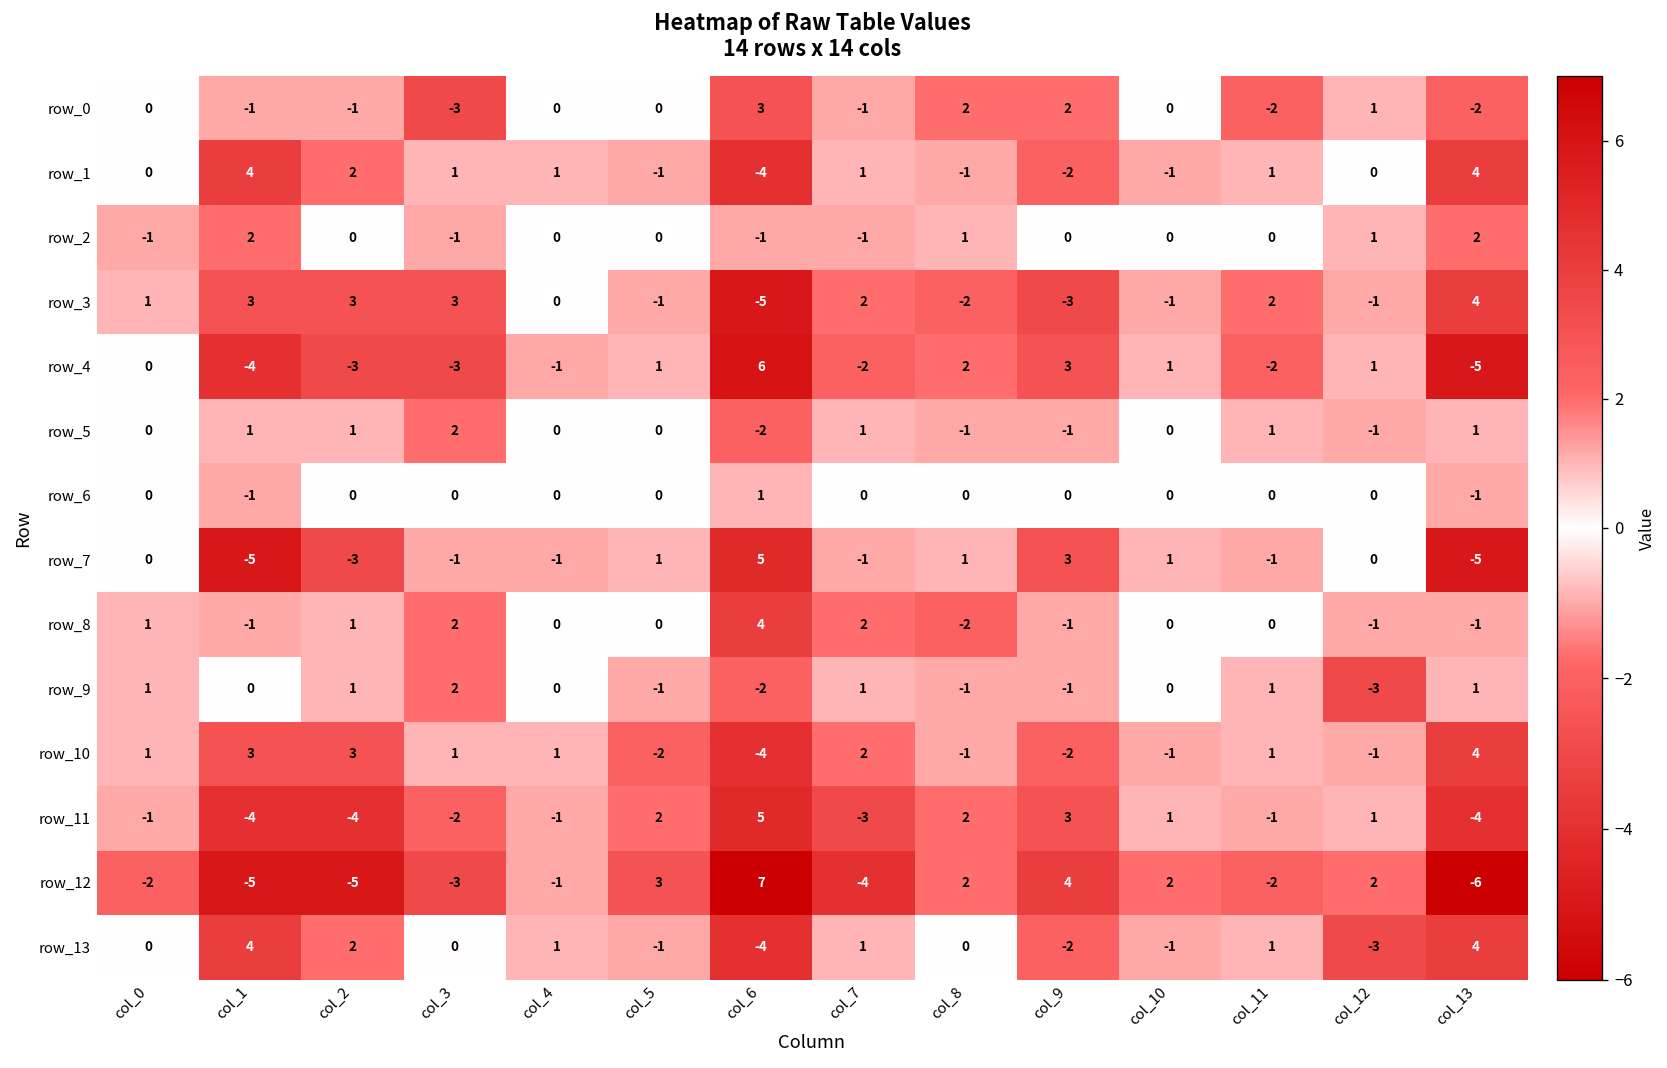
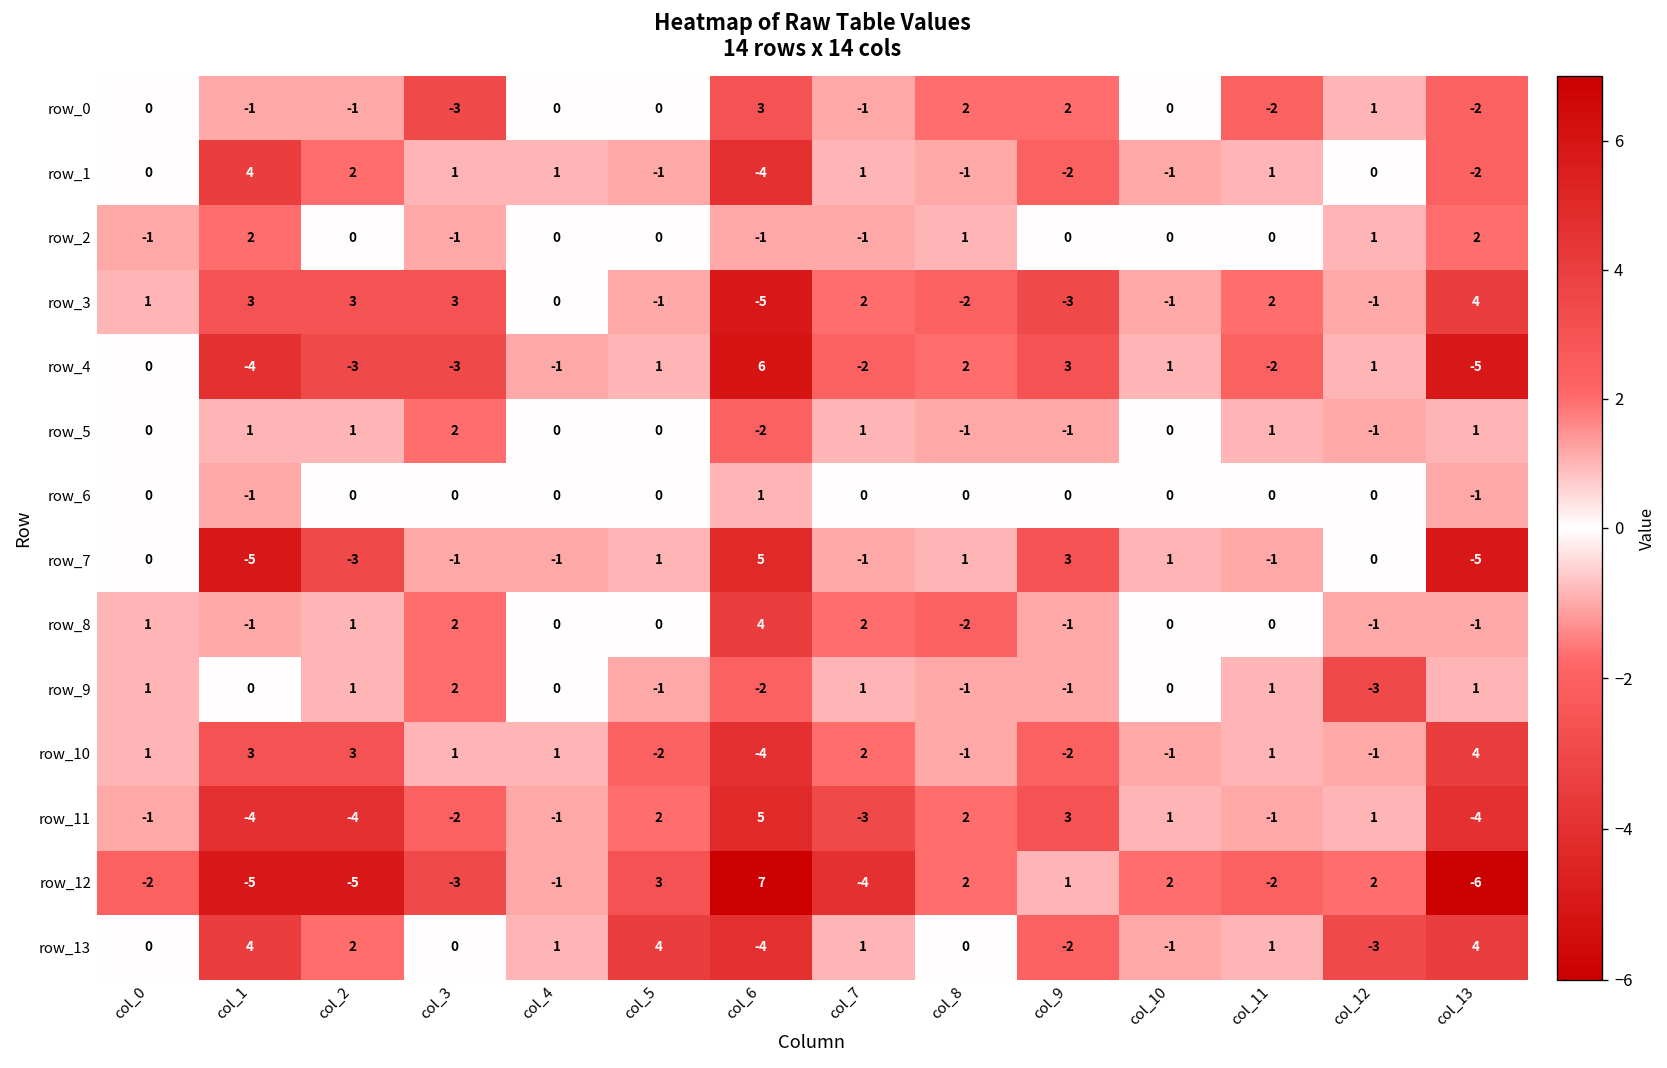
  {
    "row_0": {
      "col_0": 0,
      "col_1": -1,
      "col_2": -1,
      "col_3": -3,
      "col_4": 0,
      "col_5": 0,
      "col_6": 3,
      "col_7": -1,
      "col_8": 2,
      "col_9": 2,
      "col_10": 0,
      "col_11": -2,
      "col_12": 1,
      "col_13": -2
    },
    "row_1": {
      "col_0": 0,
      "col_1": 4,
      "col_2": 2,
      "col_3": 1,
      "col_4": 1,
      "col_5": -1,
      "col_6": -4,
      "col_7": 1,
      "col_8": -1,
      "col_9": -2,
      "col_10": -1,
      "col_11": 1,
      "col_12": 0,
-     "col_13": 4
+     "col_13": -2
    },
    "row_2": {
      "col_0": -1,
      "col_1": 2,
      "col_2": 0,
      "col_3": -1,
      "col_4": 0,
      "col_5": 0,
      "col_6": -1,
      "col_7": -1,
      "col_8": 1,
      "col_9": 0,
      "col_10": 0,
      "col_11": 0,
      "col_12": 1,
      "col_13": 2
    },
    "row_3": {
      "col_0": 1,
      "col_1": 3,
      "col_2": 3,
      "col_3": 3,
      "col_4": 0,
      "col_5": -1,
      "col_6": -5,
      "col_7": 2,
      "col_8": -2,
      "col_9": -3,
      "col_10": -1,
      "col_11": 2,
      "col_12": -1,
      "col_13": 4
    },
    "row_4": {
      "col_0": 0,
      "col_1": -4,
      "col_2": -3,
      "col_3": -3,
      "col_4": -1,
      "col_5": 1,
      "col_6": 6,
      "col_7": -2,
      "col_8": 2,
      "col_9": 3,
      "col_10": 1,
      "col_11": -2,
      "col_12": 1,
      "col_13": -5
    },
    "row_5": {
      "col_0": 0,
      "col_1": 1,
      "col_2": 1,
      "col_3": 2,
      "col_4": 0,
      "col_5": 0,
      "col_6": -2,
      "col_7": 1,
      "col_8": -1,
      "col_9": -1,
      "col_10": 0,
      "col_11": 1,
      "col_12": -1,
      "col_13": 1
    },
    "row_6": {
      "col_0": 0,
      "col_1": -1,
      "col_2": 0,
      "col_3": 0,
      "col_4": 0,
      "col_5": 0,
      "col_6": 1,
      "col_7": 0,
      "col_8": 0,
      "col_9": 0,
      "col_10": 0,
      "col_11": 0,
      "col_12": 0,
      "col_13": -1
    },
    "row_7": {
      "col_0": 0,
      "col_1": -5,
      "col_2": -3,
      "col_3": -1,
      "col_4": -1,
      "col_5": 1,
      "col_6": 5,
      "col_7": -1,
      "col_8": 1,
      "col_9": 3,
      "col_10": 1,
      "col_11": -1,
      "col_12": 0,
      "col_13": -5
    },
    "row_8": {
      "col_0": 1,
      "col_1": -1,
      "col_2": 1,
      "col_3": 2,
      "col_4": 0,
      "col_5": 0,
      "col_6": 4,
      "col_7": 2,
      "col_8": -2,
      "col_9": -1,
      "col_10": 0,
      "col_11": 0,
      "col_12": -1,
      "col_13": -1
    },
    "row_9": {
      "col_0": 1,
      "col_1": 0,
      "col_2": 1,
      "col_3": 2,
      "col_4": 0,
      "col_5": -1,
      "col_6": -2,
      "col_7": 1,
      "col_8": -1,
      "col_9": -1,
      "col_10": 0,
      "col_11": 1,
      "col_12": -3,
      "col_13": 1
    },
    "row_10": {
      "col_0": 1,
      "col_1": 3,
      "col_2": 3,
      "col_3": 1,
      "col_4": 1,
      "col_5": -2,
      "col_6": -4,
      "col_7": 2,
      "col_8": -1,
      "col_9": -2,
      "col_10": -1,
      "col_11": 1,
      "col_12": -1,
      "col_13": 4
    },
    "row_11": {
      "col_0": -1,
      "col_1": -4,
      "col_2": -4,
      "col_3": -2,
      "col_4": -1,
      "col_5": 2,
      "col_6": 5,
      "col_7": -3,
      "col_8": 2,
      "col_9": 3,
      "col_10": 1,
      "col_11": -1,
      "col_12": 1,
      "col_13": -4
    },
    "row_12": {
      "col_0": -2,
      "col_1": -5,
      "col_2": -5,
      "col_3": -3,
      "col_4": -1,
      "col_5": 3,
      "col_6": 7,
      "col_7": -4,
      "col_8": 2,
-     "col_9": 4,
+     "col_9": 1,
      "col_10": 2,
      "col_11": -2,
      "col_12": 2,
      "col_13": -6
    },
    "row_13": {
      "col_0": 0,
      "col_1": 4,
      "col_2": 2,
      "col_3": 0,
      "col_4": 1,
-     "col_5": -1,
+     "col_5": 4,
      "col_6": -4,
      "col_7": 1,
      "col_8": 0,
      "col_9": -2,
      "col_10": -1,
      "col_11": 1,
      "col_12": -3,
      "col_13": 4
    }
  }
